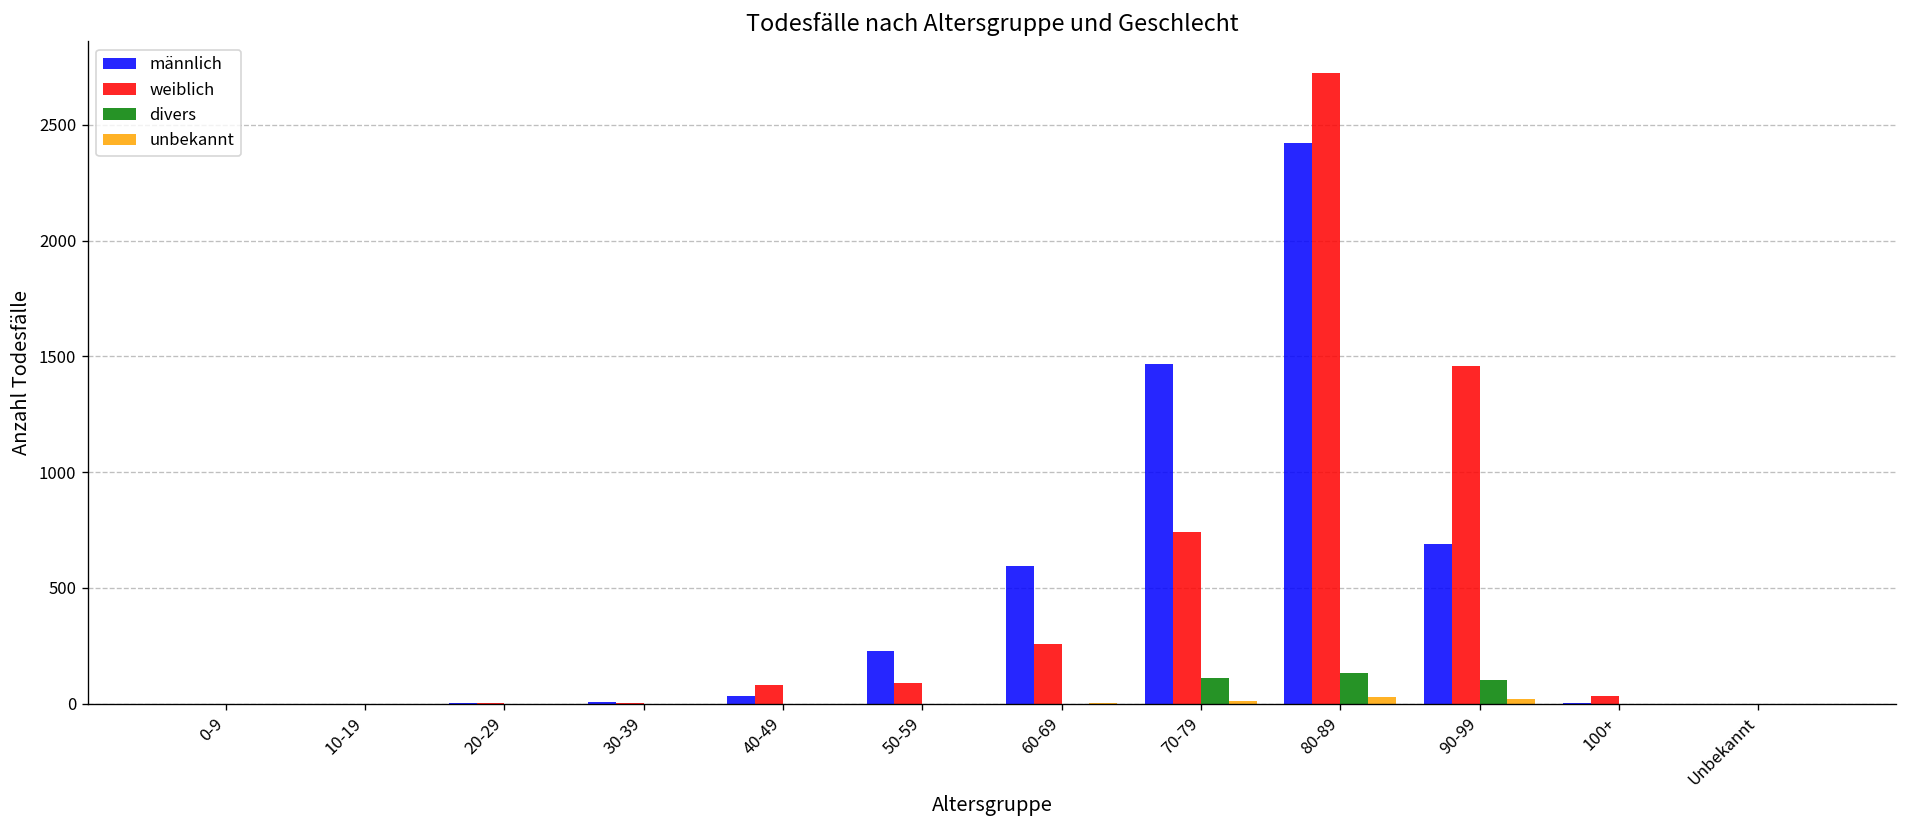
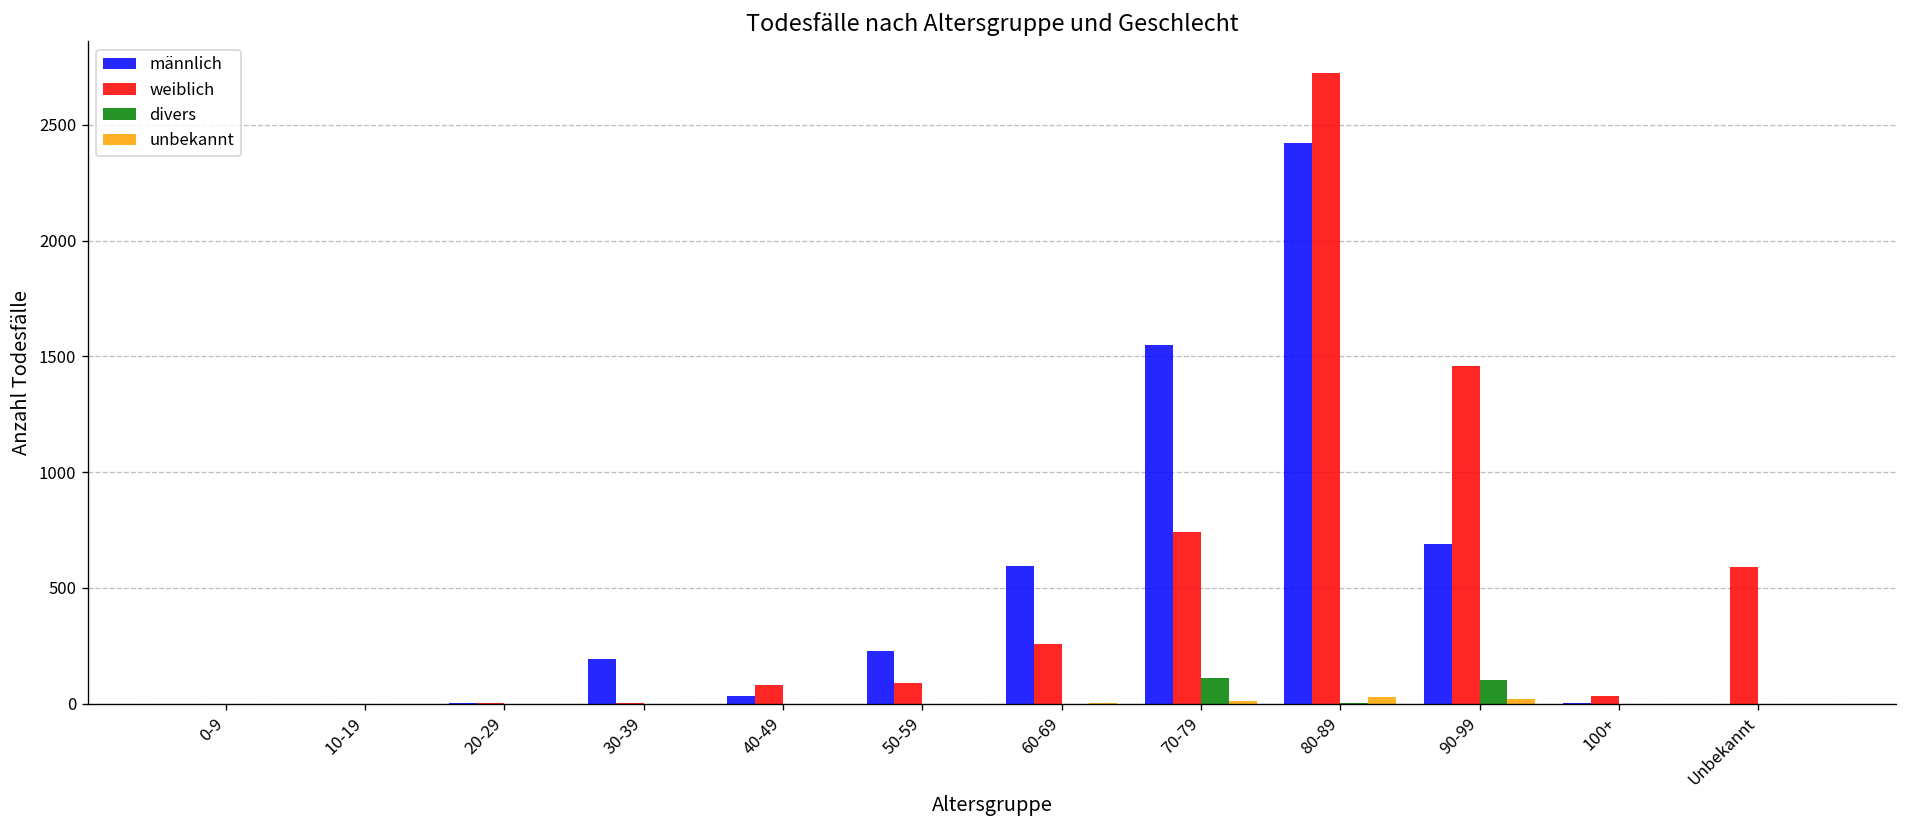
  {
    "männlich": {
      "0-9": 0,
-     "30-39": 10,
+     "30-39": 190,
      "40-49": 40,
      "50-59": 230,
      "60-69": 600,
-     "70-79": 1470,
+     "70-79": 1550,
      "80-89": 2420,
      "90-99": 690
    },
    "weiblich": {
      "10-19": 0,
      "40-49": 80,
      "50-59": 90,
      "60-69": 260,
      "70-79": 740,
      "80-89": 2730,
      "90-99": 1460,
      "100+": 30,
-     "Unbekannt": 0
+     "Unbekannt": 590
    },
    "divers": {
      "0-9": 0,
      "10-19": 0,
      "20-29": 0,
      "30-39": 0,
      "40-49": 0,
      "50-59": 0,
      "60-69": 0,
      "70-79": 110,
-     "80-89": 130,
+     "80-89": 0,
      "90-99": 100,
      "100+": 0,
      "Unbekannt": 0
    },
    "unbekannt": {
      "0-9": 0,
      "10-19": 0,
      "20-29": 0,
      "30-39": 0,
      "40-49": 0,
      "50-59": 0,
      "80-89": 30,
      "90-99": 20,
      "100+": 0,
      "Unbekannt": 0
    }
  }
